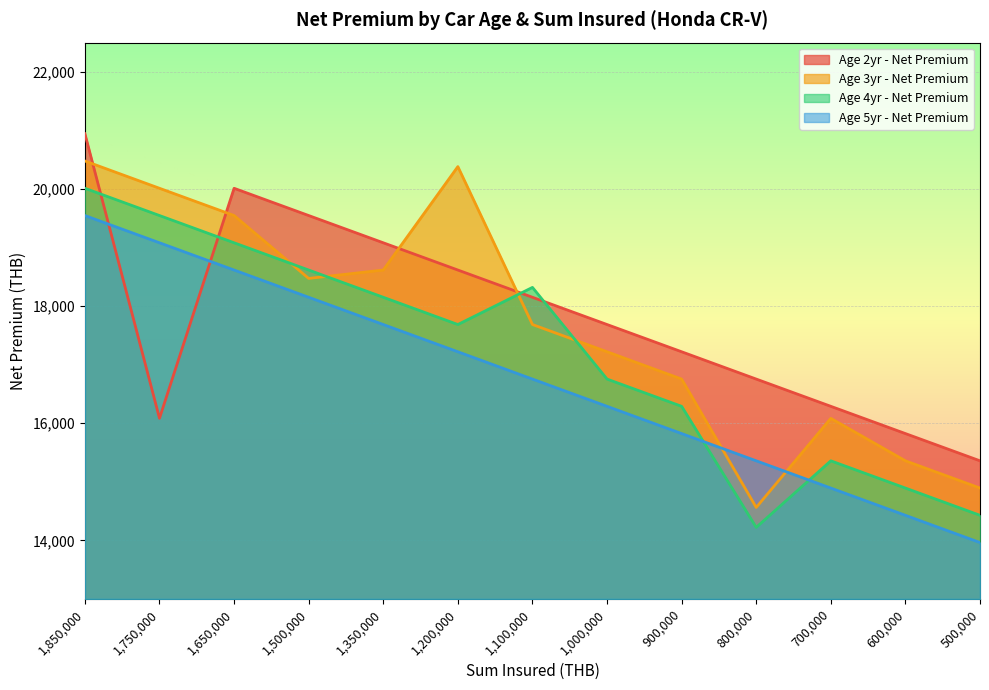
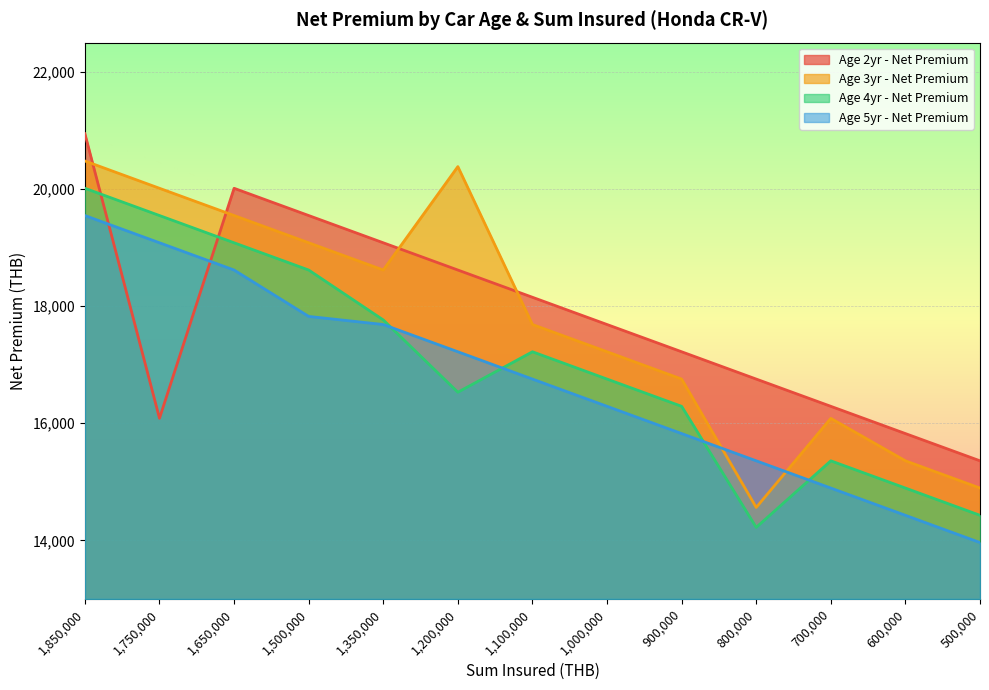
  {
    "Age 2yr - Net Premium": {
      "1,850,000": "20,900",
      "1,750,000": "16,100",
      "1,650,000": "20,000",
      "1,500,000": "19,500",
      "1,350,000": "19,100",
      "1,200,000": "18,600",
      "1,100,000": "18,200",
      "1,000,000": "17,700",
      "900,000": "17,200",
      "800,000": "16,800",
      "700,000": "16,300",
      "600,000": "15,800",
      "500,000": "15,400"
    },
    "Age 3yr - Net Premium": {
      "1,850,000": "20,500",
      "1,750,000": "20,000",
      "1,650,000": "19,500",
-     "1,500,000": "18,500",
+     "1,500,000": "19,100",
      "1,350,000": "18,600",
      "1,200,000": "20,400",
      "1,100,000": "17,700",
      "1,000,000": "17,200",
      "900,000": "16,800",
      "800,000": "14,600",
      "700,000": "16,100",
      "600,000": "15,400",
      "500,000": "14,900"
    },
    "Age 4yr - Net Premium": {
      "1,850,000": "20,000",
      "1,750,000": "19,500",
      "1,650,000": "19,100",
      "1,500,000": "18,600",
-     "1,350,000": "18,200",
-     "1,200,000": "17,700",
-     "1,100,000": "18,300",
+     "1,350,000": "17,800",
+     "1,200,000": "16,500",
+     "1,100,000": "17,200",
      "1,000,000": "16,800",
      "900,000": "16,300",
      "800,000": "14,200",
      "700,000": "15,400",
      "600,000": "14,900",
      "500,000": "14,400"
    },
    "Age 5yr - Net Premium": {
      "1,850,000": "19,500",
      "1,750,000": "19,100",
      "1,650,000": "18,600",
-     "1,500,000": "18,200",
+     "1,500,000": "17,800",
      "1,350,000": "17,700",
      "1,200,000": "17,200",
      "1,100,000": "16,800",
      "1,000,000": "16,300",
      "900,000": "15,800",
      "800,000": "15,400",
      "700,000": "14,900",
      "600,000": "14,400",
      "500,000": "14,000"
    }
  }
